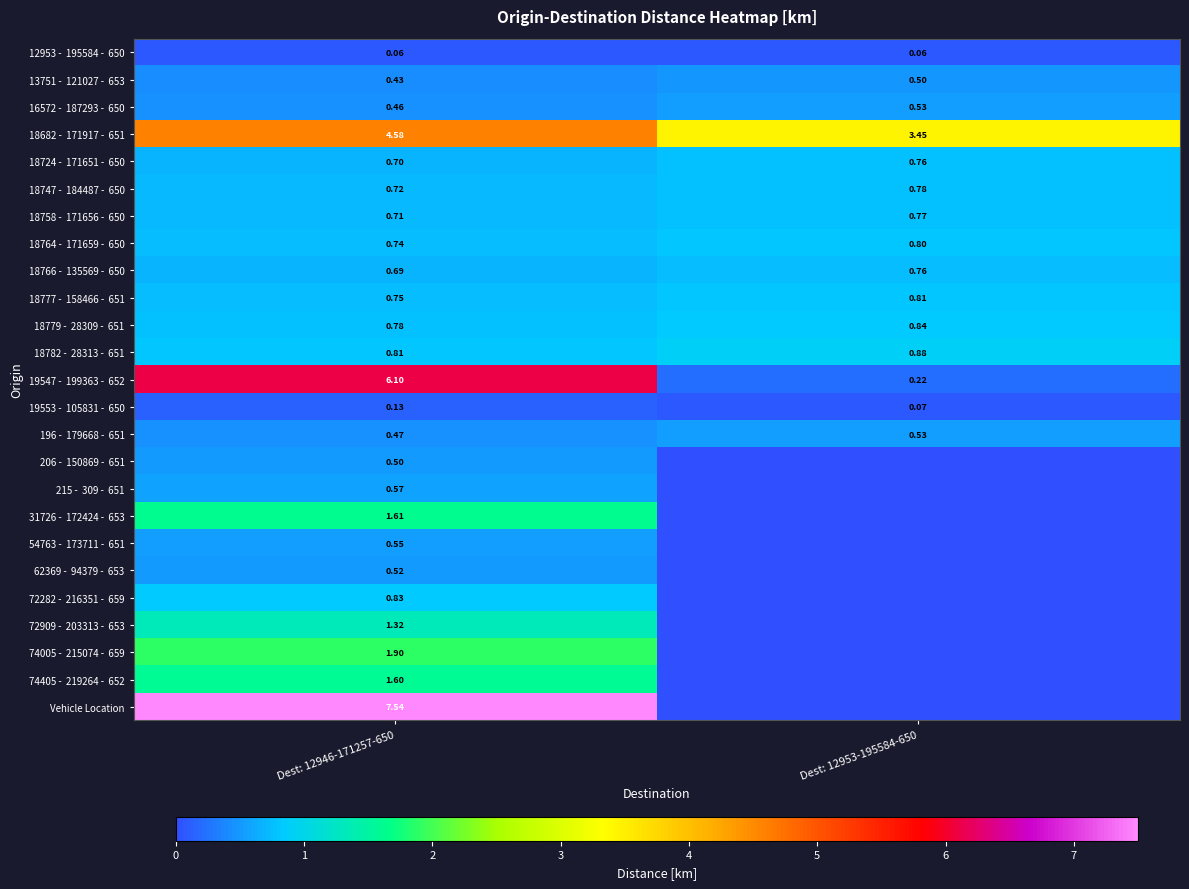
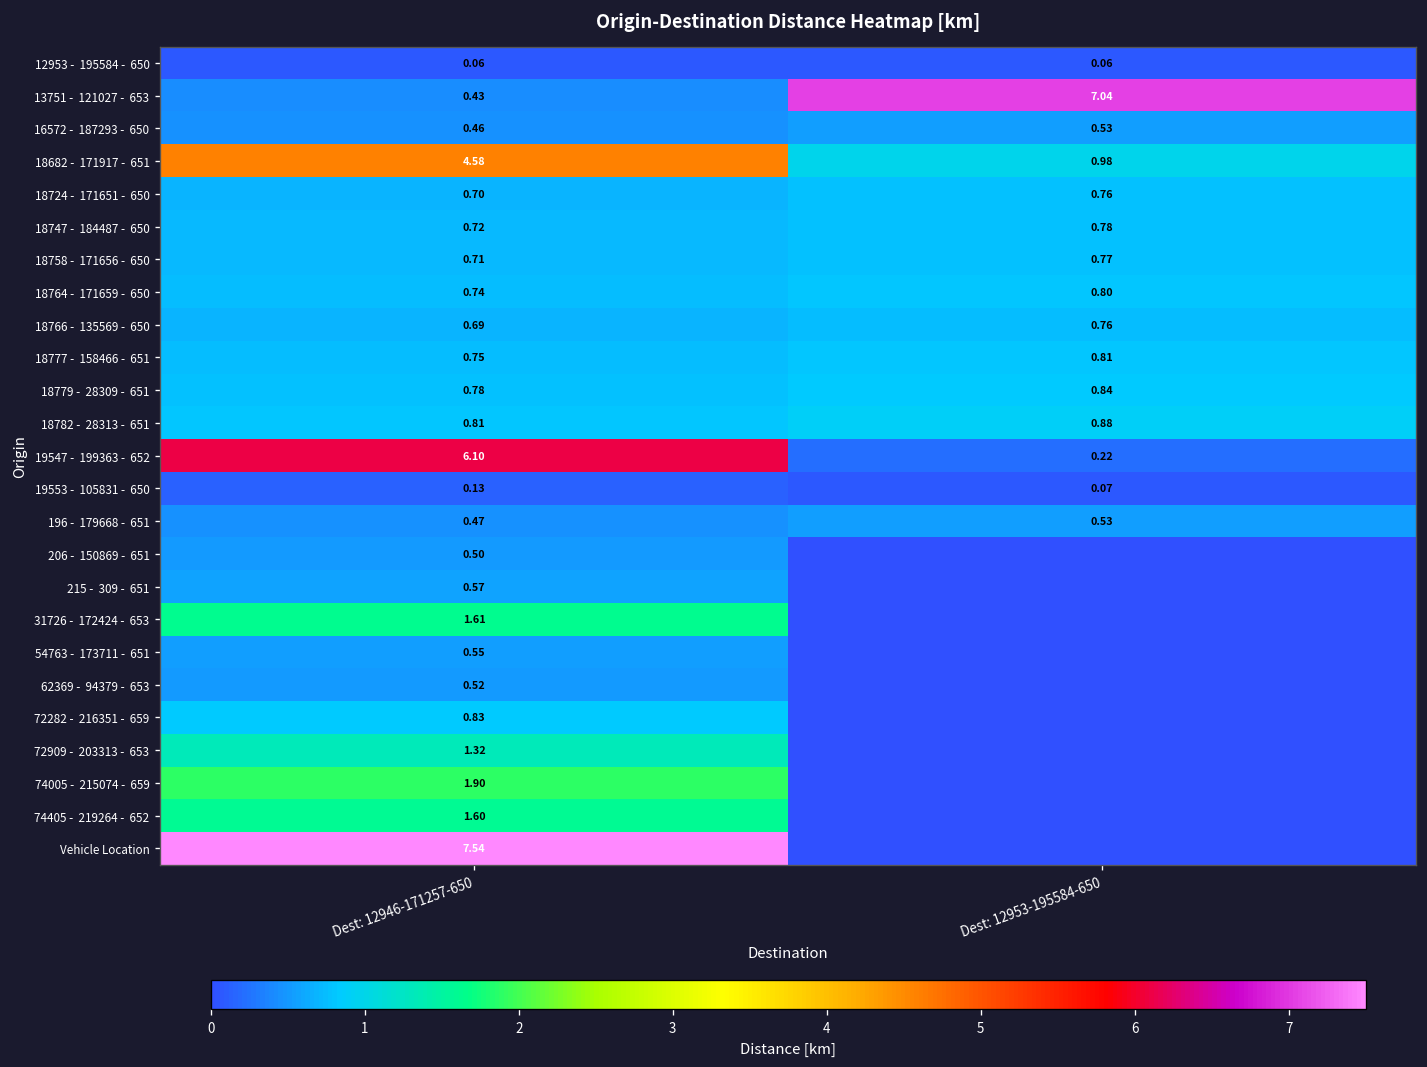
  {
    "12953 - 195584 - 650": {
      "Dest: 12946-171257-650": 0.06,
      "Dest: 12953-195584-650": 0.06
    },
    "13751 - 121027 - 653": {
      "Dest: 12946-171257-650": 0.43,
-     "Dest: 12953-195584-650": 0.50
+     "Dest: 12953-195584-650": 7.04
    },
    "16572 - 187293 - 650": {
      "Dest: 12946-171257-650": 0.46,
      "Dest: 12953-195584-650": 0.53
    },
    "18682 - 171917 - 651": {
      "Dest: 12946-171257-650": 4.58,
-     "Dest: 12953-195584-650": 3.45
+     "Dest: 12953-195584-650": 0.98
    },
    "18724 - 171651 - 650": {
      "Dest: 12946-171257-650": 0.70,
      "Dest: 12953-195584-650": 0.76
    },
    "18747 - 184487 - 650": {
      "Dest: 12946-171257-650": 0.72,
      "Dest: 12953-195584-650": 0.78
    },
    "18758 - 171656 - 650": {
      "Dest: 12946-171257-650": 0.71,
      "Dest: 12953-195584-650": 0.77
    },
    "18764 - 171659 - 650": {
      "Dest: 12946-171257-650": 0.74,
      "Dest: 12953-195584-650": 0.80
    },
    "18766 - 135569 - 650": {
      "Dest: 12946-171257-650": 0.69,
      "Dest: 12953-195584-650": 0.76
    },
    "18777 - 158466 - 651": {
      "Dest: 12946-171257-650": 0.75,
      "Dest: 12953-195584-650": 0.81
    },
    "18779 - 28309 - 651": {
      "Dest: 12946-171257-650": 0.78,
      "Dest: 12953-195584-650": 0.84
    },
    "18782 - 28313 - 651": {
      "Dest: 12946-171257-650": 0.81,
      "Dest: 12953-195584-650": 0.88
    },
    "19547 - 199363 - 652": {
      "Dest: 12946-171257-650": 6.10,
      "Dest: 12953-195584-650": 0.22
    },
    "19553 - 105831 - 650": {
      "Dest: 12946-171257-650": 0.13,
      "Dest: 12953-195584-650": 0.07
    },
    "196 - 179668 - 651": {
      "Dest: 12946-171257-650": 0.47,
      "Dest: 12953-195584-650": 0.53
    },
    "206 - 150869 - 651": {
      "Dest: 12946-171257-650": 0.50
    },
    "215 - 309 - 651": {
      "Dest: 12946-171257-650": 0.57
    },
    "31726 - 172424 - 653": {
      "Dest: 12946-171257-650": 1.61
    },
    "54763 - 173711 - 651": {
      "Dest: 12946-171257-650": 0.55
    },
    "62369 - 94379 - 653": {
      "Dest: 12946-171257-650": 0.52
    },
    "72282 - 216351 - 659": {
      "Dest: 12946-171257-650": 0.83
    },
    "72909 - 203313 - 653": {
      "Dest: 12946-171257-650": 1.32
    },
    "74005 - 215074 - 659": {
      "Dest: 12946-171257-650": 1.90
    },
    "74405 - 219264 - 652": {
      "Dest: 12946-171257-650": 1.60
    },
    "Vehicle Location": {
      "Dest: 12946-171257-650": 7.54
    }
  }
